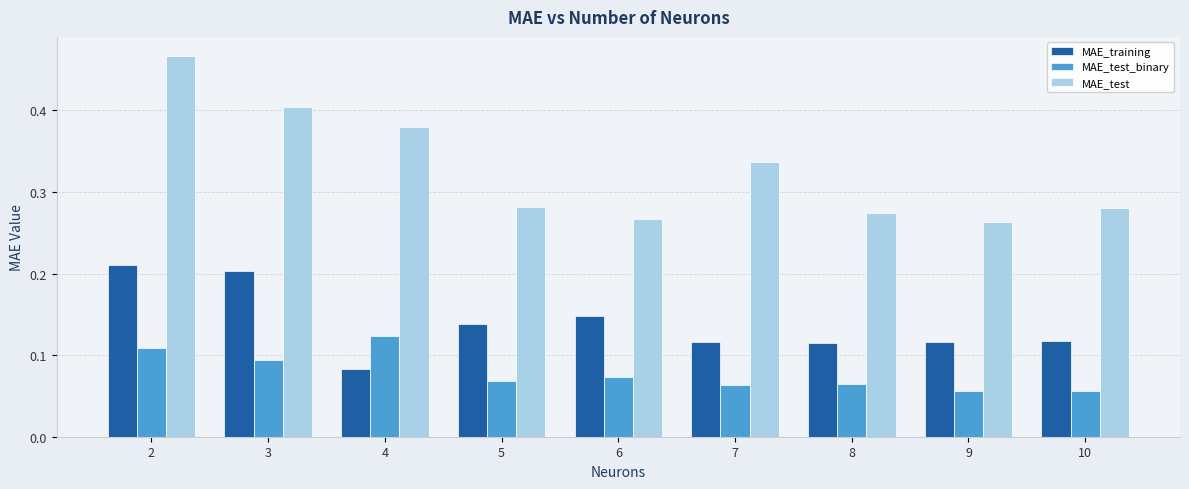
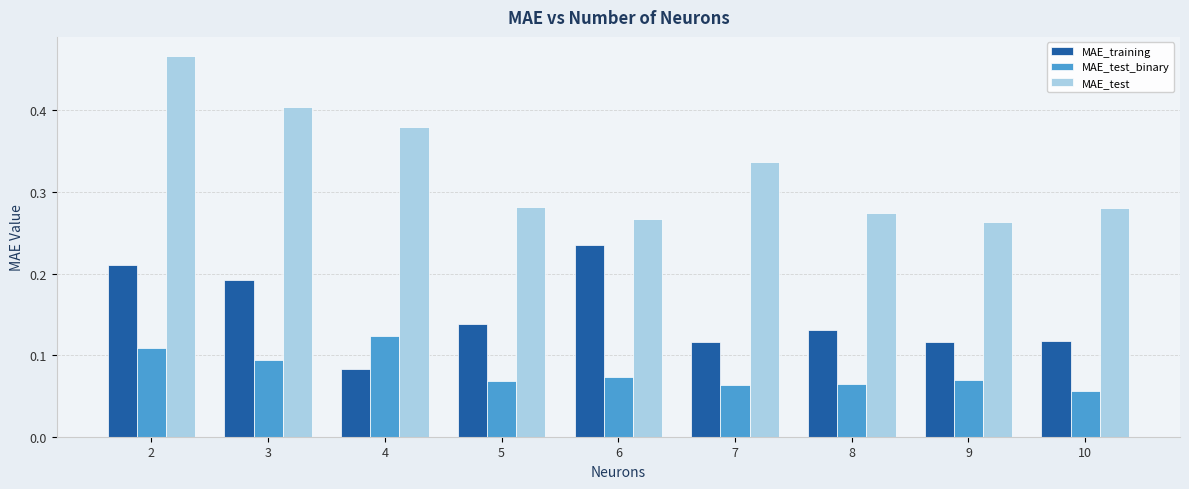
  {
    "MAE_training": {
      "2": 0.21,
-     "3": 0.20,
+     "3": 0.19,
      "4": 0.08,
      "5": 0.14,
-     "6": 0.15,
+     "6": 0.24,
      "7": 0.12,
-     "8": 0.11,
+     "8": 0.13,
      "9": 0.12,
      "10": 0.12
    },
    "MAE_test_binary": {
      "2": 0.11,
      "3": 0.09,
      "4": 0.12,
      "5": 0.07,
      "6": 0.07,
      "7": 0.06,
      "8": 0.06,
-     "9": 0.06,
+     "9": 0.07,
      "10": 0.06
    },
    "MAE_test": {
      "2": 0.47,
      "3": 0.40,
      "4": 0.38,
      "5": 0.28,
      "6": 0.27,
      "7": 0.34,
      "8": 0.27,
      "9": 0.26,
      "10": 0.28
    }
  }
